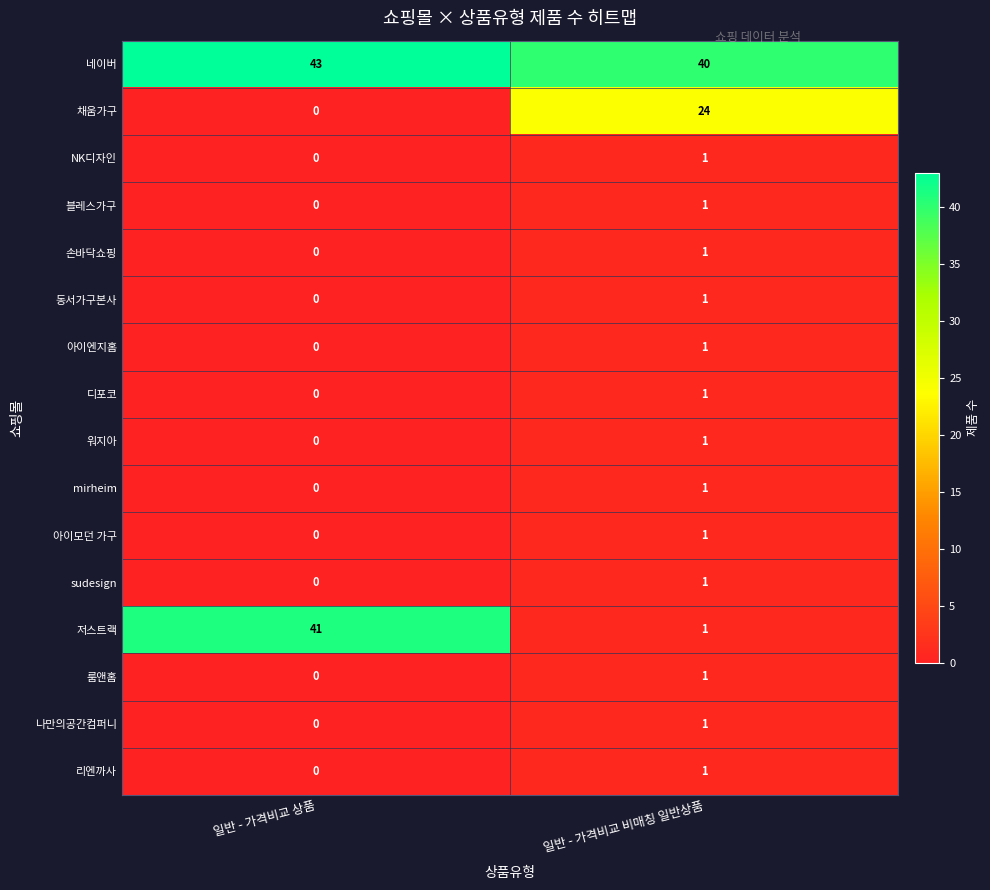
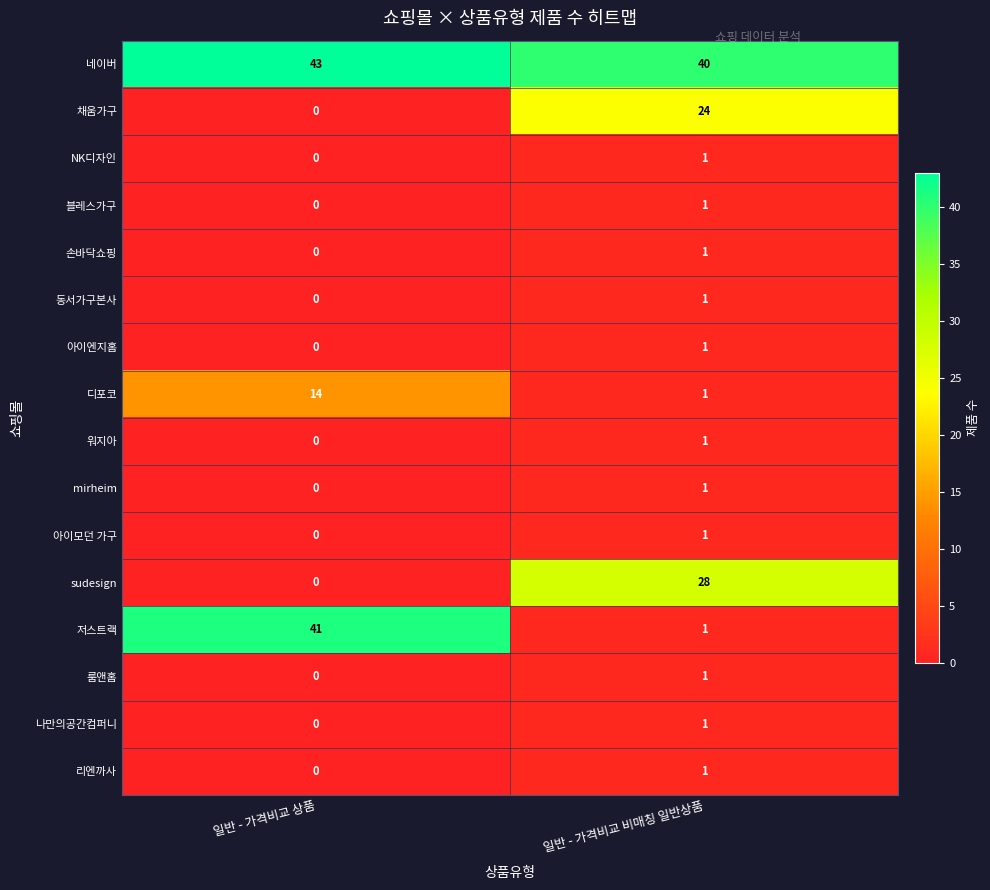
  {
    "네이버": {
      "일반 - 가격비교 상품": 43,
      "일반 - 가격비교 비매칭 일반상품": 40
    },
    "채움가구": {
      "일반 - 가격비교 상품": 0,
      "일반 - 가격비교 비매칭 일반상품": 24
    },
    "NK디자인": {
      "일반 - 가격비교 상품": 0,
      "일반 - 가격비교 비매칭 일반상품": 1
    },
    "블레스가구": {
      "일반 - 가격비교 상품": 0,
      "일반 - 가격비교 비매칭 일반상품": 1
    },
    "손바닥쇼핑": {
      "일반 - 가격비교 상품": 0,
      "일반 - 가격비교 비매칭 일반상품": 1
    },
    "동서가구본사": {
      "일반 - 가격비교 상품": 0,
      "일반 - 가격비교 비매칭 일반상품": 1
    },
    "아이엔지홈": {
      "일반 - 가격비교 상품": 0,
      "일반 - 가격비교 비매칭 일반상품": 1
    },
    "디포코": {
-     "일반 - 가격비교 상품": 0,
+     "일반 - 가격비교 상품": 14,
      "일반 - 가격비교 비매칭 일반상품": 1
    },
    "워지아": {
      "일반 - 가격비교 상품": 0,
      "일반 - 가격비교 비매칭 일반상품": 1
    },
    "mirheim": {
      "일반 - 가격비교 상품": 0,
      "일반 - 가격비교 비매칭 일반상품": 1
    },
    "아이모던 가구": {
      "일반 - 가격비교 상품": 0,
      "일반 - 가격비교 비매칭 일반상품": 1
    },
    "sudesign": {
      "일반 - 가격비교 상품": 0,
-     "일반 - 가격비교 비매칭 일반상품": 1
+     "일반 - 가격비교 비매칭 일반상품": 28
    },
    "저스트랙": {
      "일반 - 가격비교 상품": 41,
      "일반 - 가격비교 비매칭 일반상품": 1
    },
    "룸앤홈": {
      "일반 - 가격비교 상품": 0,
      "일반 - 가격비교 비매칭 일반상품": 1
    },
    "나만의공간컴퍼니": {
      "일반 - 가격비교 상품": 0,
      "일반 - 가격비교 비매칭 일반상품": 1
    },
    "리엔까사": {
      "일반 - 가격비교 상품": 0,
      "일반 - 가격비교 비매칭 일반상품": 1
    }
  }
